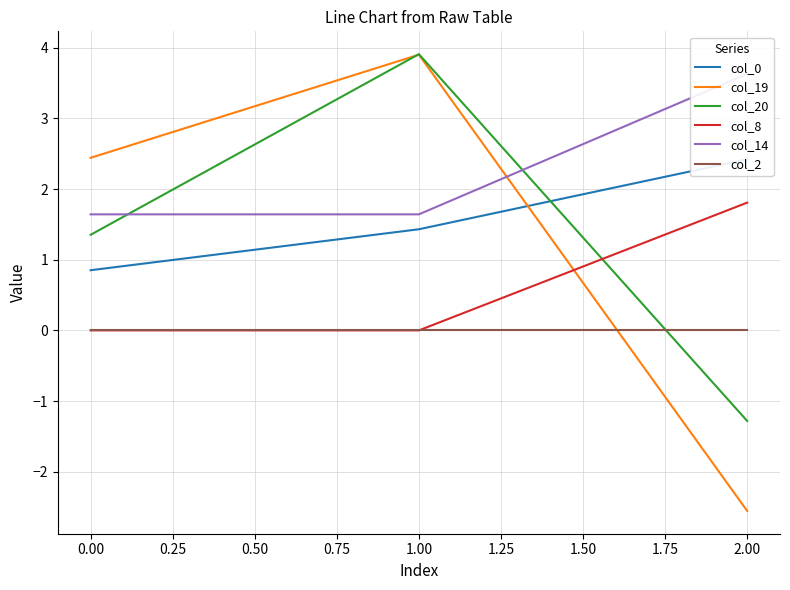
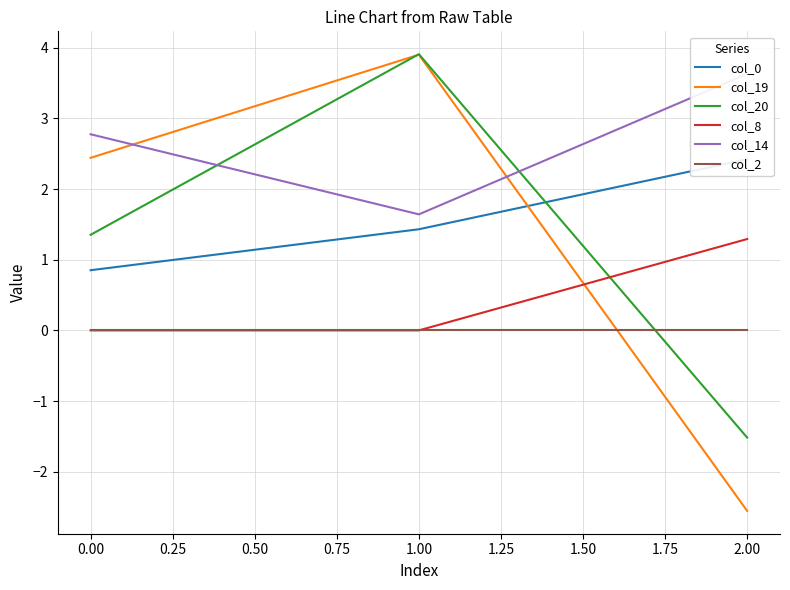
  {
    "col_0": {
      "0.00": 0.9,
      "1.00": 1.4
    },
    "col_19": {
      "0.00": 2.4,
      "2.00": -2.6
    },
    "col_20": {
      "0.00": 1.4,
-     "2.00": -1.3
+     "2.00": -1.5
    },
    "col_8": {
-     "2.00": 1.8
+     "2.00": 1.3
    },
    "col_14": {
-     "0.00": 1.6,
+     "0.00": 2.8,
      "1.00": 1.6
    },
    "col_2": {
      "2.00": 0.0
    }
  }
